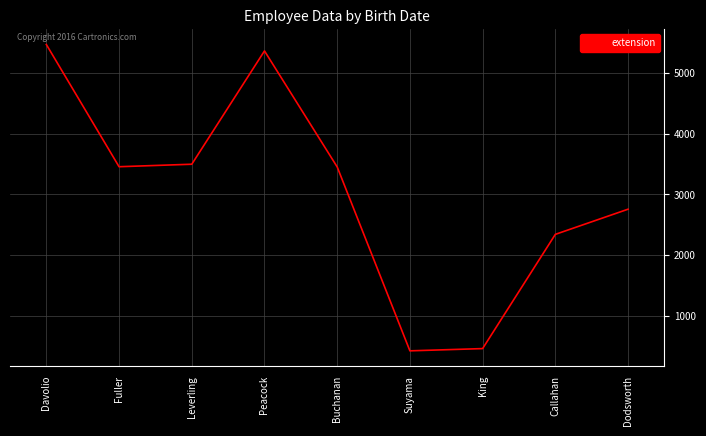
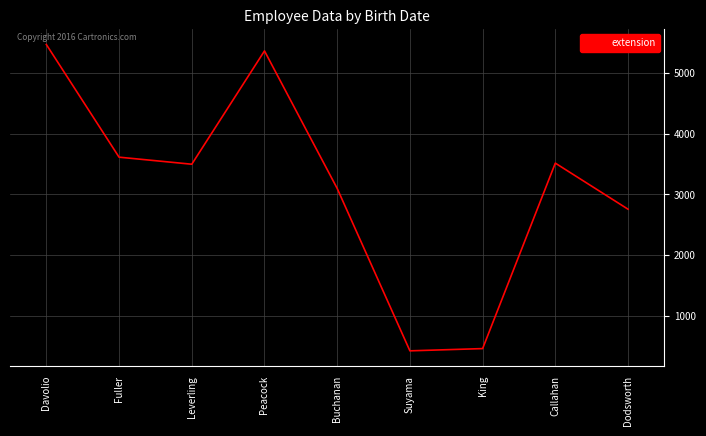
  {
-   "Fuller": 3500,
+   "Fuller": 3600,
    "Leverling": 3500,
    "Peacock": 5400,
-   "Buchanan": 3500,
+   "Buchanan": 3100,
    "Suyama": 400,
    "King": 500,
-   "Callahan": 2300,
+   "Callahan": 3500,
    "Dodsworth": 2800
  }
